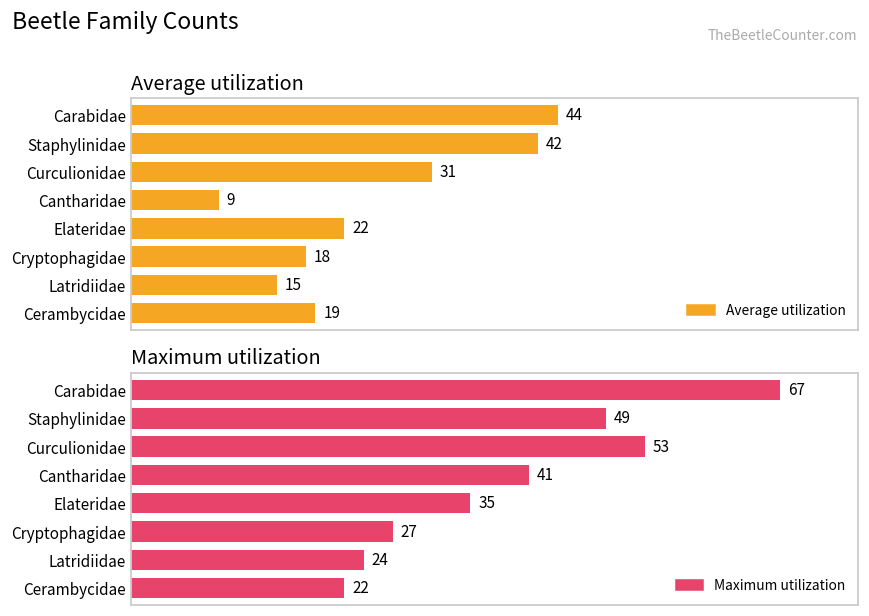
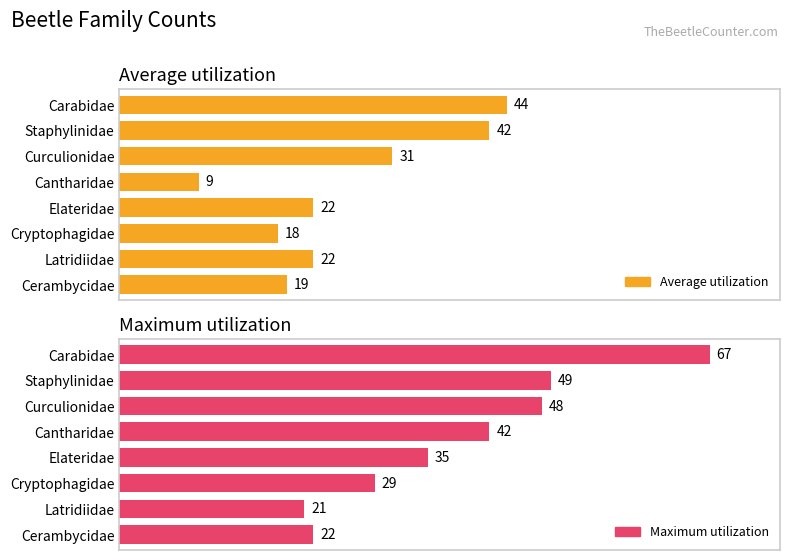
  {
    "Average utilization": {
      "Carabidae": 44,
      "Staphylinidae": 42,
      "Curculionidae": 31,
      "Cantharidae": 9,
      "Elateridae": 22,
      "Cryptophagidae": 18,
-     "Latridiidae": 15,
+     "Latridiidae": 22,
      "Cerambycidae": 19
    },
    "Maximum utilization": {
      "Carabidae": 67,
      "Staphylinidae": 49,
-     "Curculionidae": 53,
-     "Cantharidae": 41,
+     "Curculionidae": 48,
+     "Cantharidae": 42,
      "Elateridae": 35,
-     "Cryptophagidae": 27,
-     "Latridiidae": 24,
+     "Cryptophagidae": 29,
+     "Latridiidae": 21,
      "Cerambycidae": 22
    }
  }
